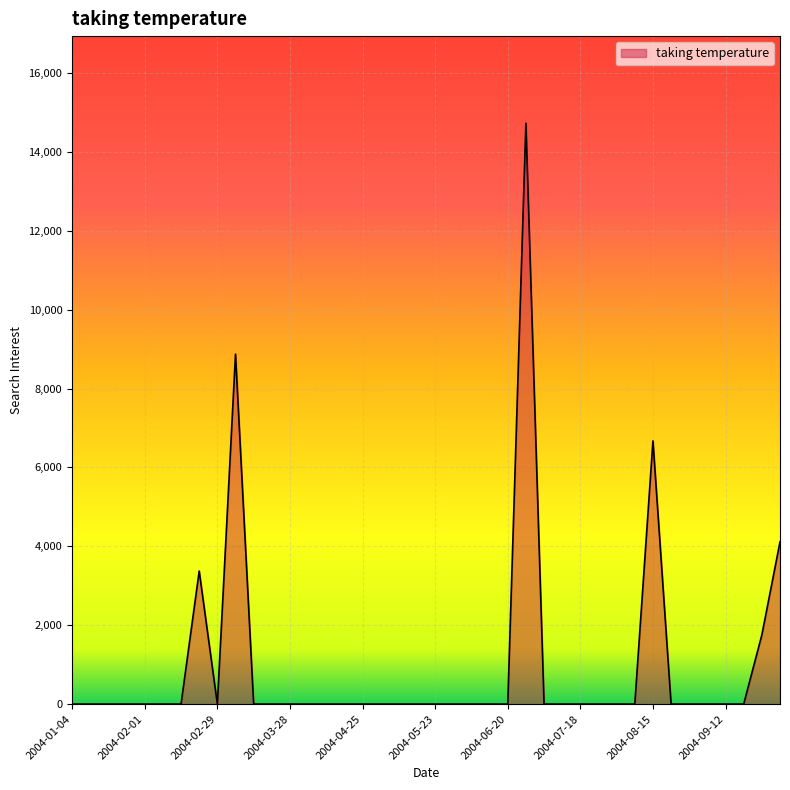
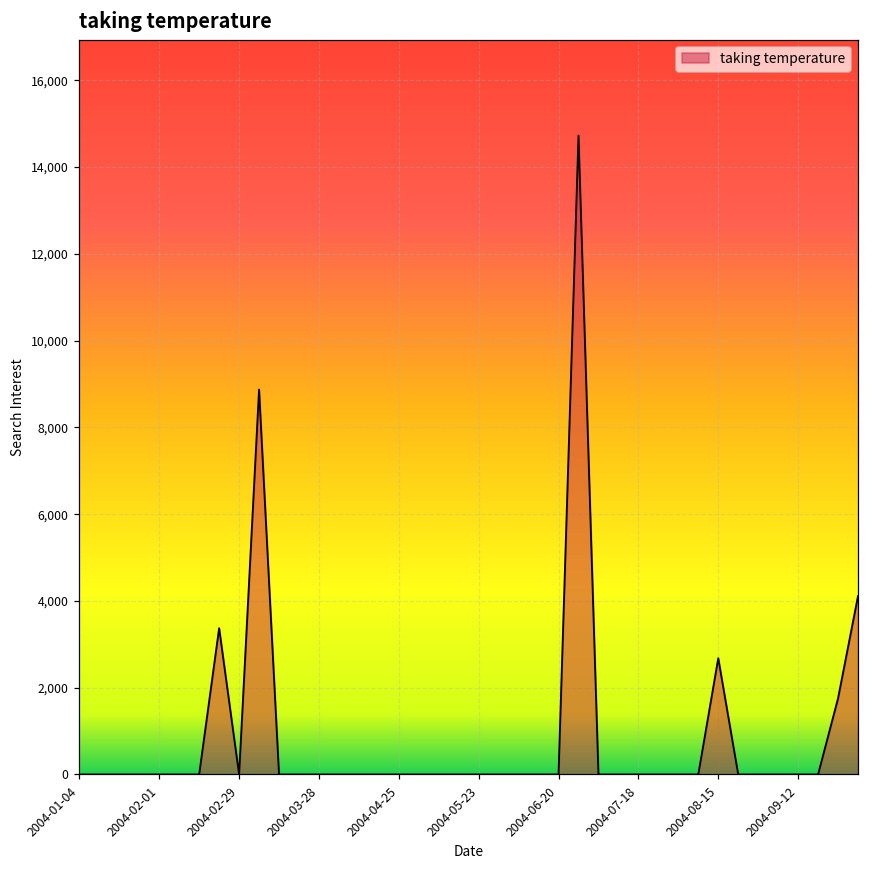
  {
    "2004-01-04": "0",
    "2004-02-01": "0",
    "2004-02-29": "0",
    "2004-03-28": "0",
    "2004-04-25": "0",
    "2004-05-23": "0",
    "2004-06-20": "0",
    "2004-07-18": "0",
-   "2004-08-15": "6,700",
+   "2004-08-15": "2,700",
    "2004-09-12": "0"
  }
